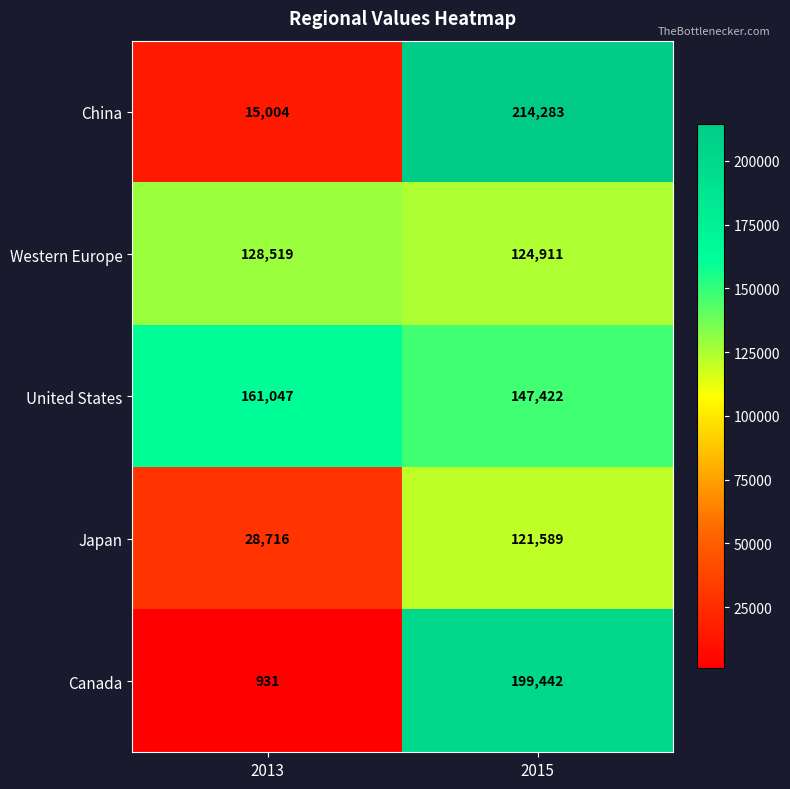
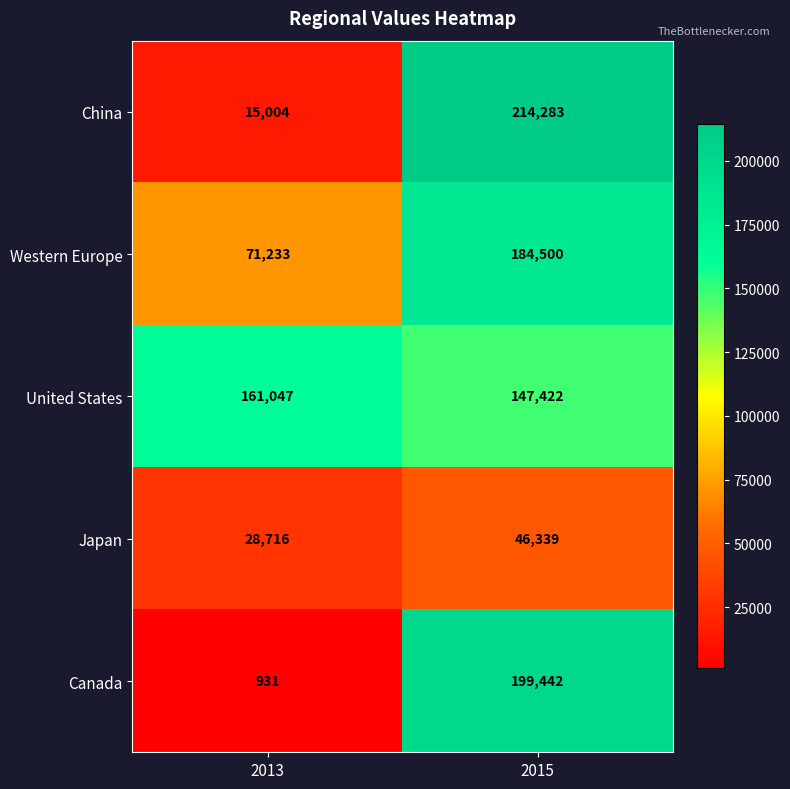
  {
    "China": {
      "2013": "15,004",
      "2015": "214,283"
    },
    "Western Europe": {
-     "2013": "128,519",
-     "2015": "124,911"
+     "2013": "71,233",
+     "2015": "184,500"
    },
    "United States": {
      "2013": "161,047",
      "2015": "147,422"
    },
    "Japan": {
      "2013": "28,716",
-     "2015": "121,589"
+     "2015": "46,339"
    },
    "Canada": {
      "2013": "931",
      "2015": "199,442"
    }
  }
